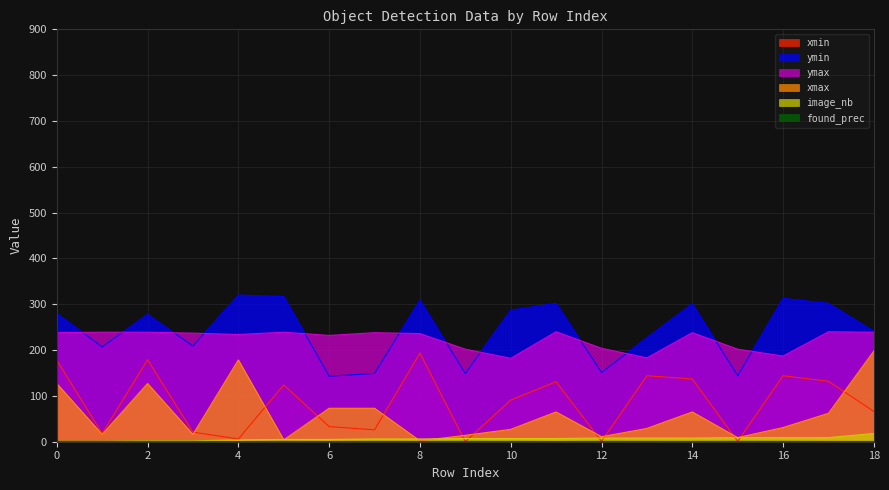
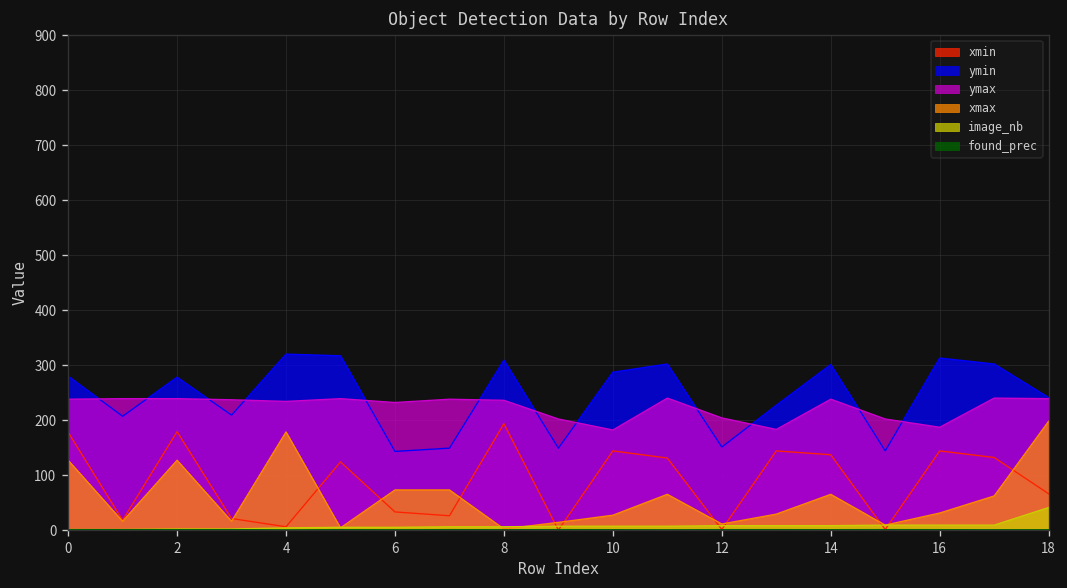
  {
    "xmin": {
      "0": 180,
      "2": 180,
      "6": 30,
      "8": 190,
-     "10": 90,
+     "10": 140,
      "14": 140,
      "16": 140,
      "18": 70
    },
    "ymin": {
      "0": 280,
      "2": 280,
      "4": 320,
      "6": 140,
      "8": 310,
      "10": 290,
      "12": 150,
      "14": 300,
      "16": 310
    },
    "ymax": {
      "0": 240,
      "2": 240,
      "4": 230,
      "6": 230,
      "8": 240,
      "10": 180,
      "12": 200,
      "14": 240,
      "16": 190
    },
    "xmax": {
      "0": 130,
      "2": 130,
      "4": 180,
      "6": 70,
      "10": 30,
      "14": 70,
      "16": 30,
      "18": 200
    },
    "image_nb": {
      "10": 10,
      "14": 10,
      "16": 10,
-     "18": 20
+     "18": 40
    },
    "found_prec": {
      "10": 0,
      "14": 0,
      "16": 0,
      "18": 0
    }
  }
